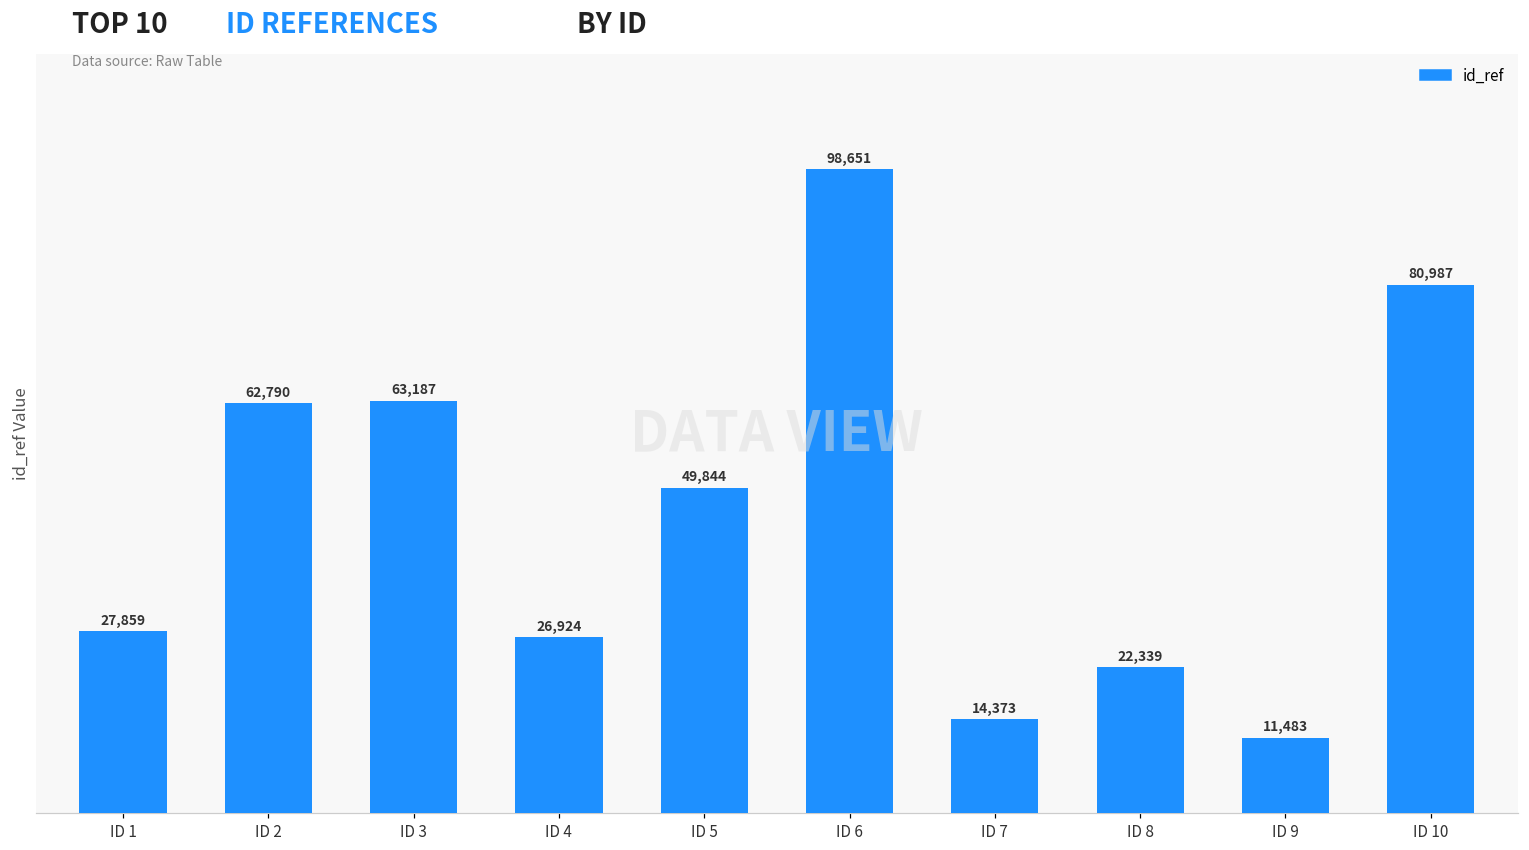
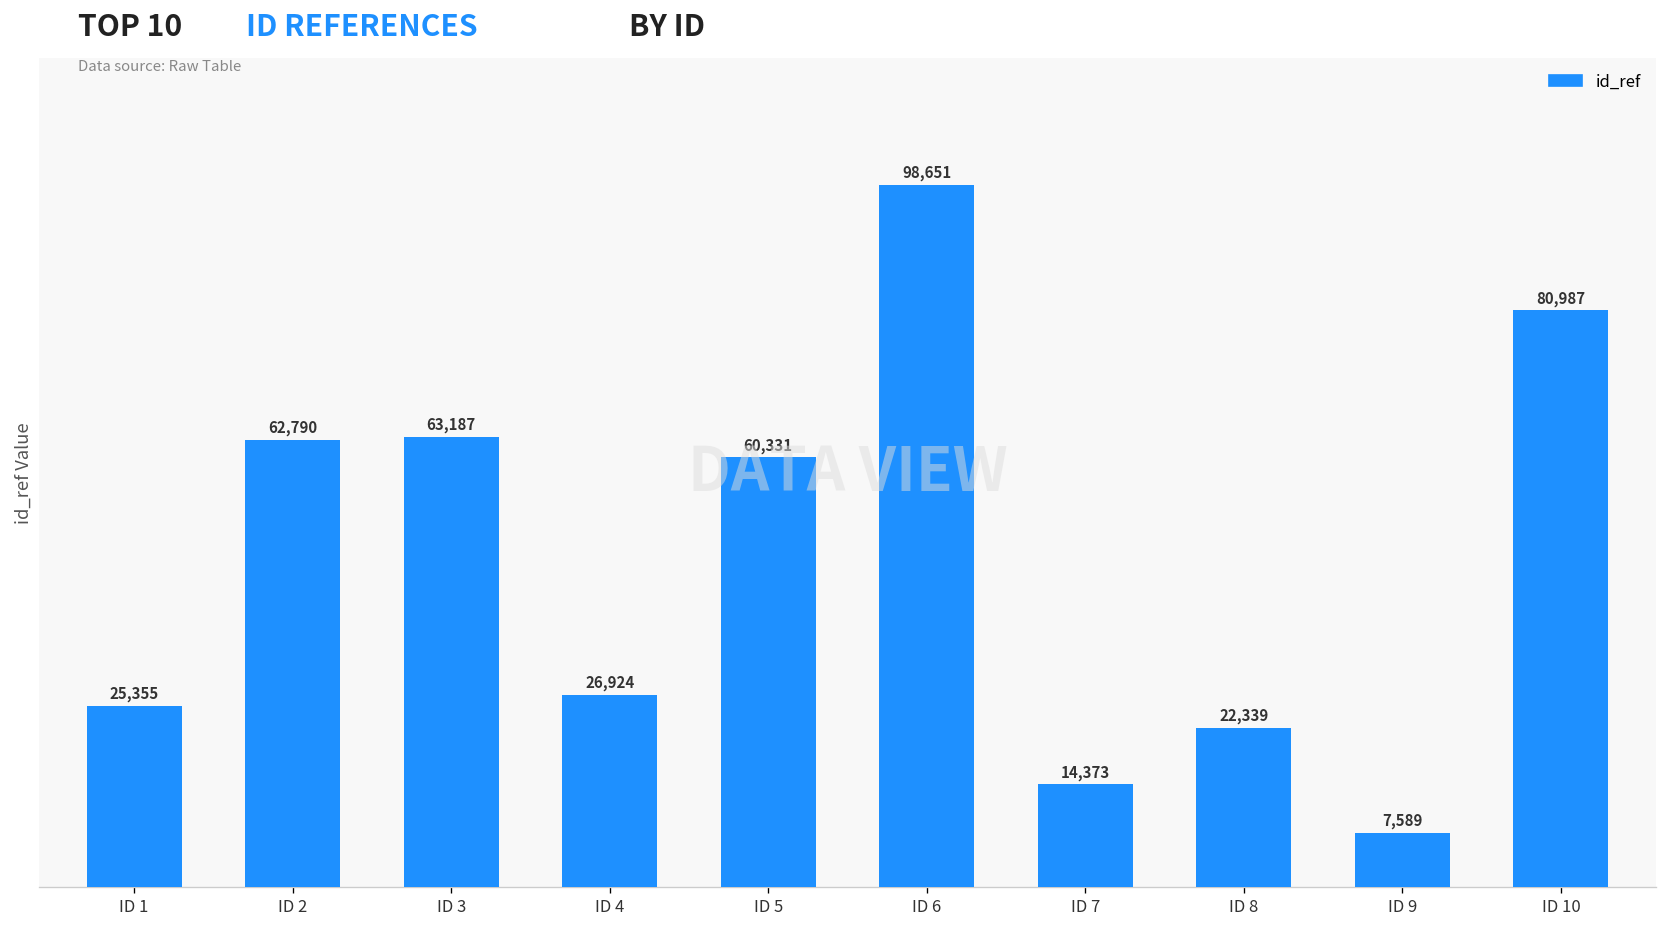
  {
-   "ID 1": "27,859",
+   "ID 1": "25,355",
    "ID 2": "62,790",
    "ID 3": "63,187",
    "ID 4": "26,924",
-   "ID 5": "49,844",
+   "ID 5": "60,331",
    "ID 6": "98,651",
    "ID 7": "14,373",
    "ID 8": "22,339",
-   "ID 9": "11,483",
+   "ID 9": "7,589",
    "ID 10": "80,987"
  }
